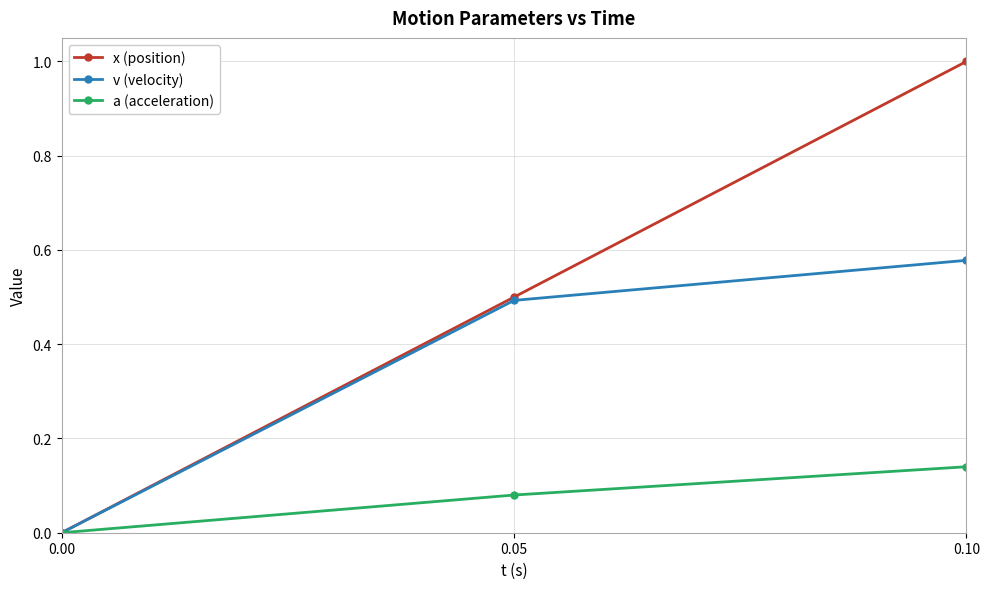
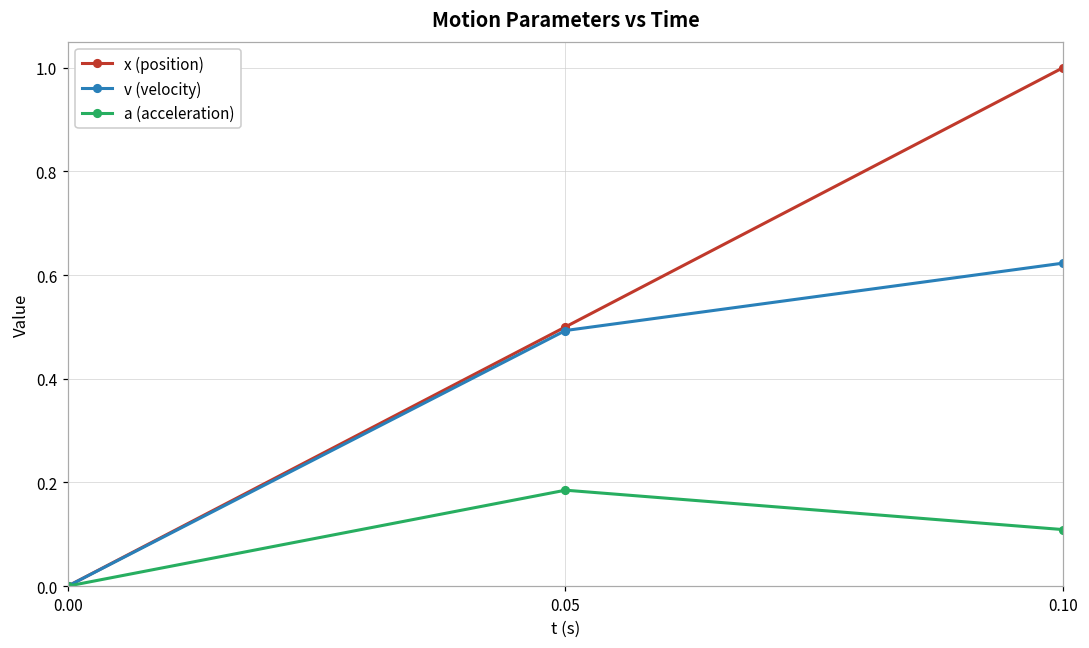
  {
    "x (position)": {
      "0.05": 0.50,
      "0.10": 1.00
    },
    "v (velocity)": {
      "0.05": 0.49,
-     "0.10": 0.58
+     "0.10": 0.62
    },
    "a (acceleration)": {
-     "0.05": 0.08,
-     "0.10": 0.14
+     "0.05": 0.19,
+     "0.10": 0.11
    }
  }
